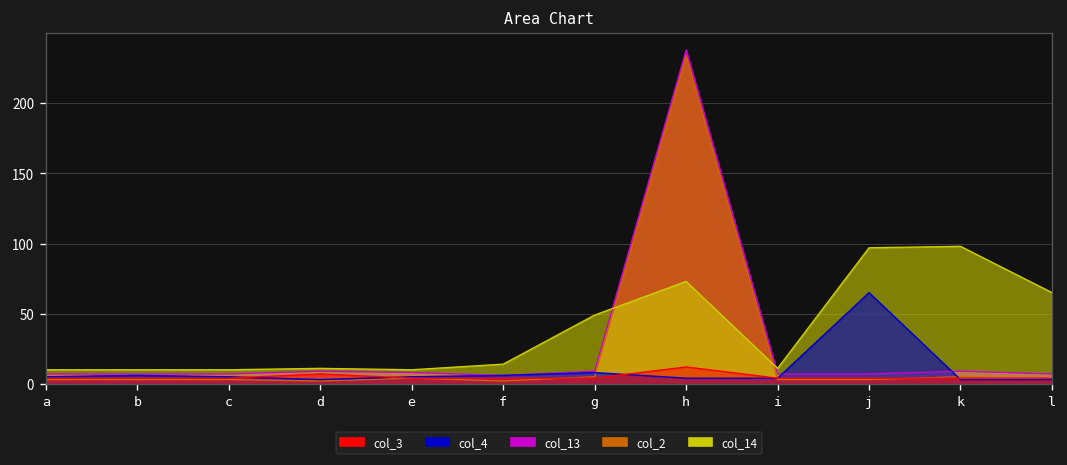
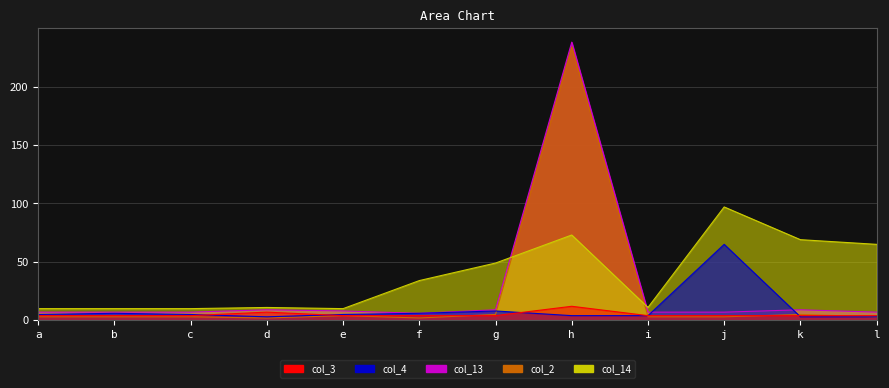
  {
    "col_13": {
      "h": 238,
      "i": 7,
      "j": 7,
      "k": 9,
      "l": 7
    },
    "col_2": {
      "h": 234
    },
    "col_14": {
      "a": 10,
      "b": 10,
      "c": 10,
-     "f": 14,
+     "f": 34,
      "g": 49,
      "h": 73,
      "i": 11,
      "j": 97,
-     "k": 98,
+     "k": 69,
      "l": 65
    },
    "col_4": {
      "h": 4,
      "j": 65
    },
    "col_3": {
      "h": 12
    }
  }
